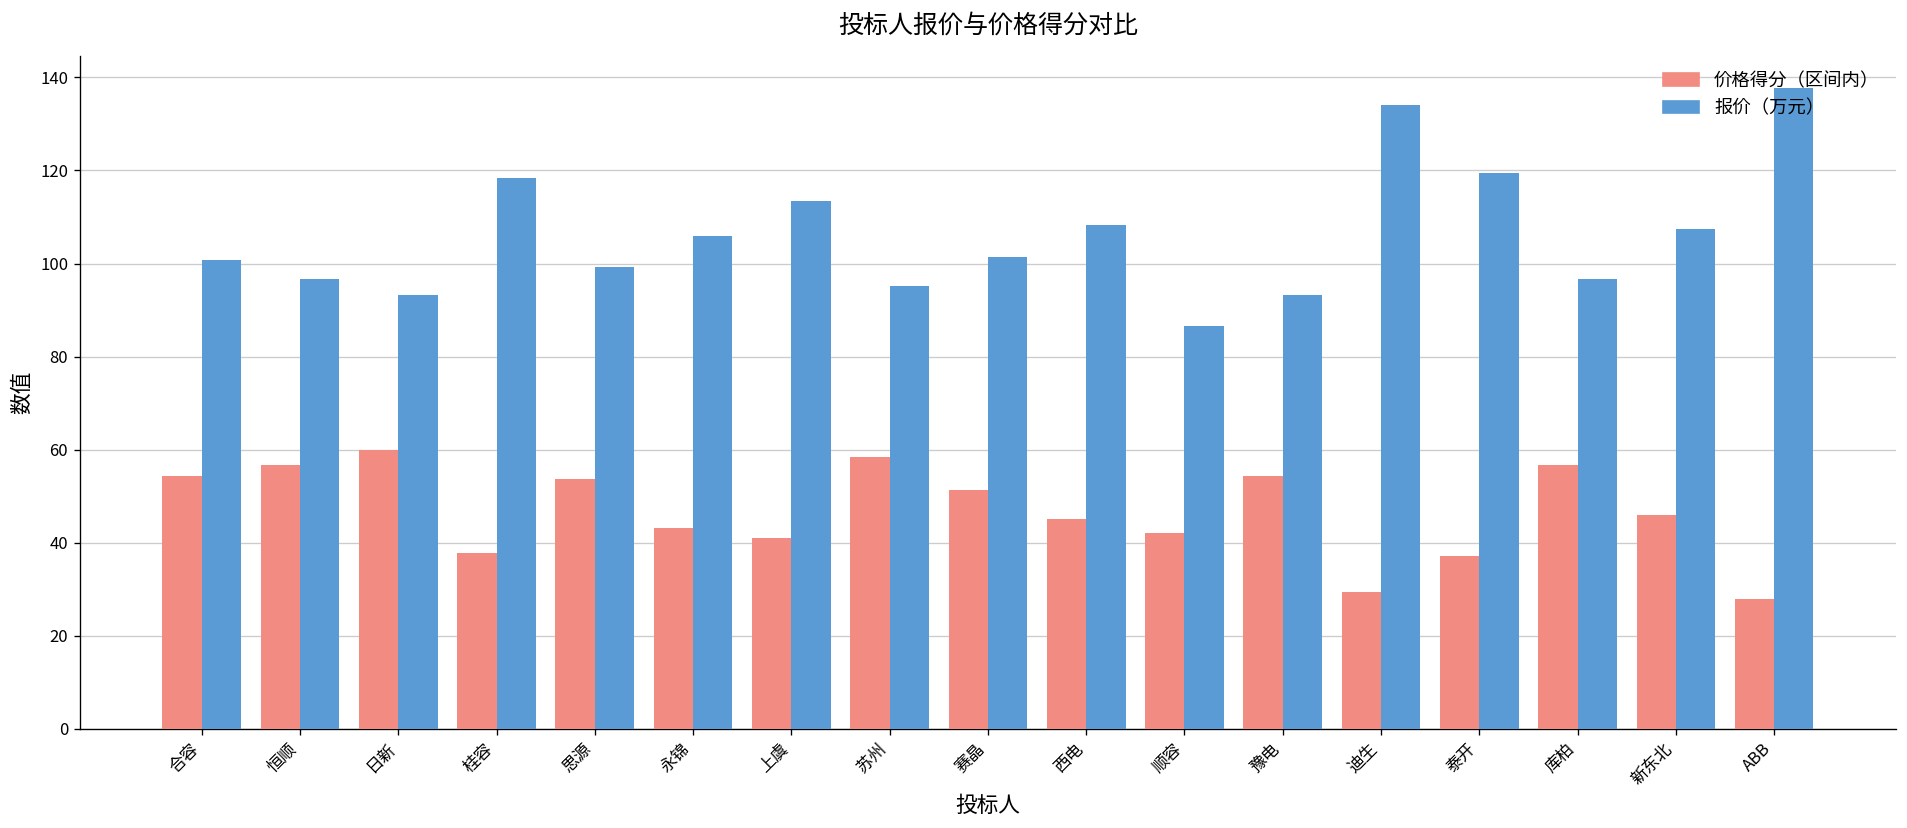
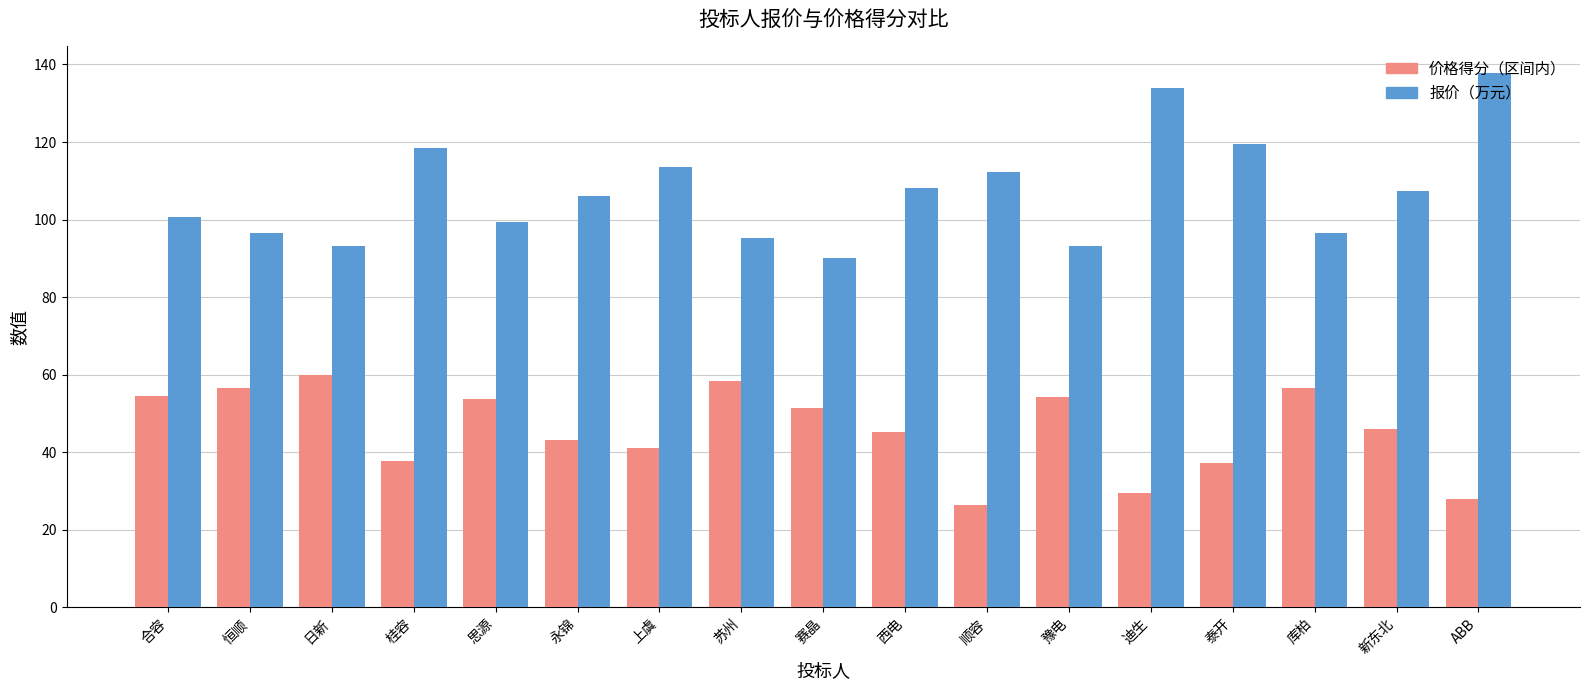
  {
    "价格得分（区间内）": {
      "合容": 54,
      "恒顺": 57,
      "日新": 60,
      "桂容": 38,
      "思源": 54,
      "永锦": 43,
      "上虞": 41,
      "苏州": 58,
      "赛晶": 51,
      "西电": 45,
-     "顺容": 42,
+     "顺容": 26,
      "豫电": 54,
      "迪生": 29,
      "泰开": 37,
      "库柏": 57,
      "新东北": 46,
      "ABB": 28
    },
    "报价（万元）": {
      "合容": 101,
      "恒顺": 97,
      "日新": 93,
      "桂容": 118,
      "思源": 99,
      "永锦": 106,
      "上虞": 114,
      "苏州": 95,
-     "赛晶": 101,
+     "赛晶": 90,
      "西电": 108,
-     "顺容": 87,
+     "顺容": 112,
      "豫电": 93,
      "迪生": 134,
      "泰开": 119,
      "库柏": 97,
      "新东北": 107,
      "ABB": 138
    }
  }
